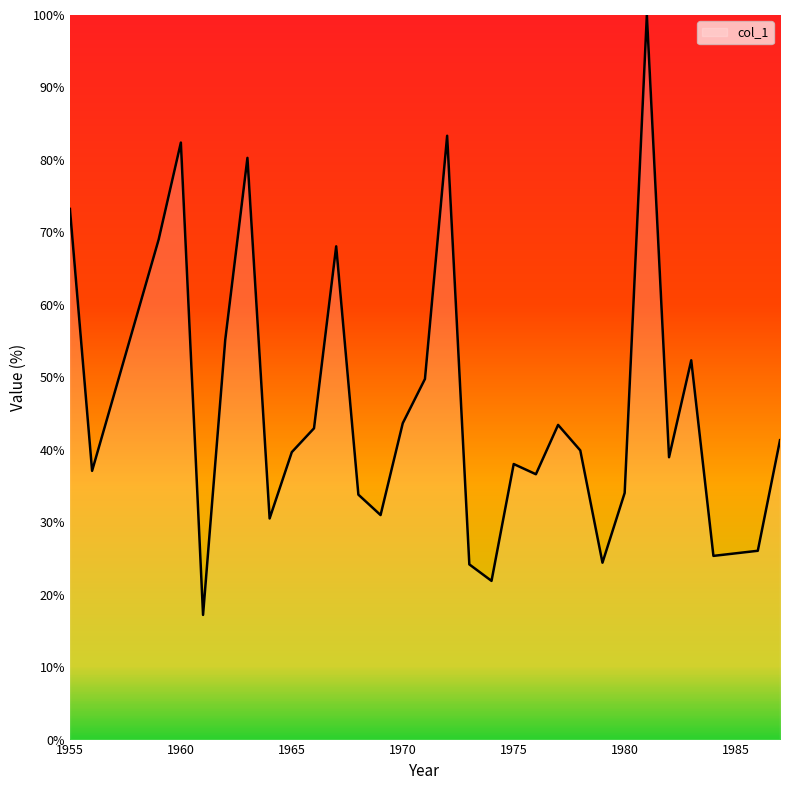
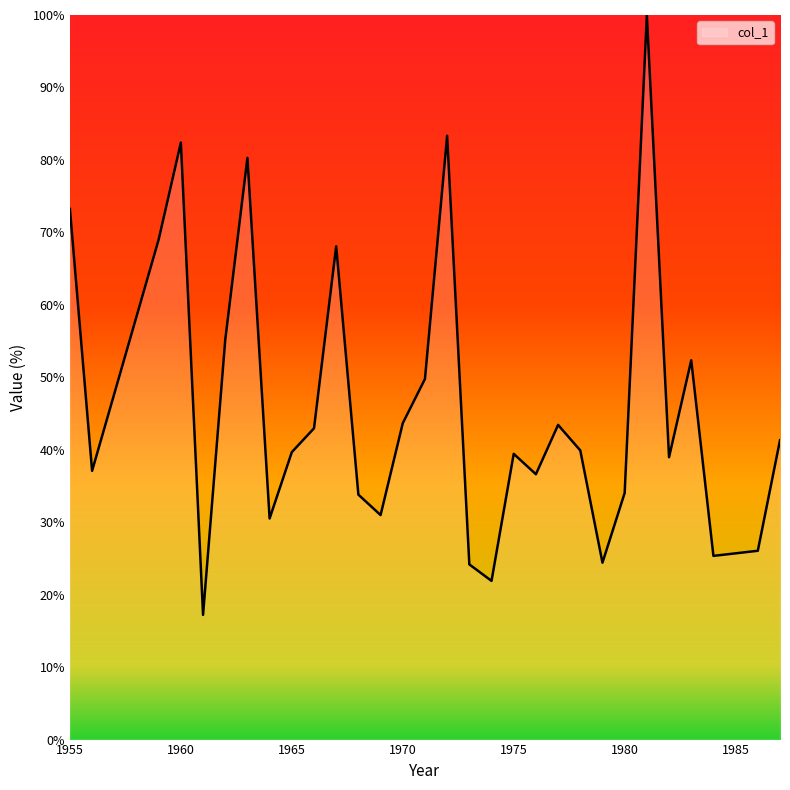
  {
    "1955": "73%",
    "1960": "82%",
    "1965": "40%",
    "1970": "44%",
-   "1975": "38%",
+   "1975": "39%",
    "1980": "34%"
  }
